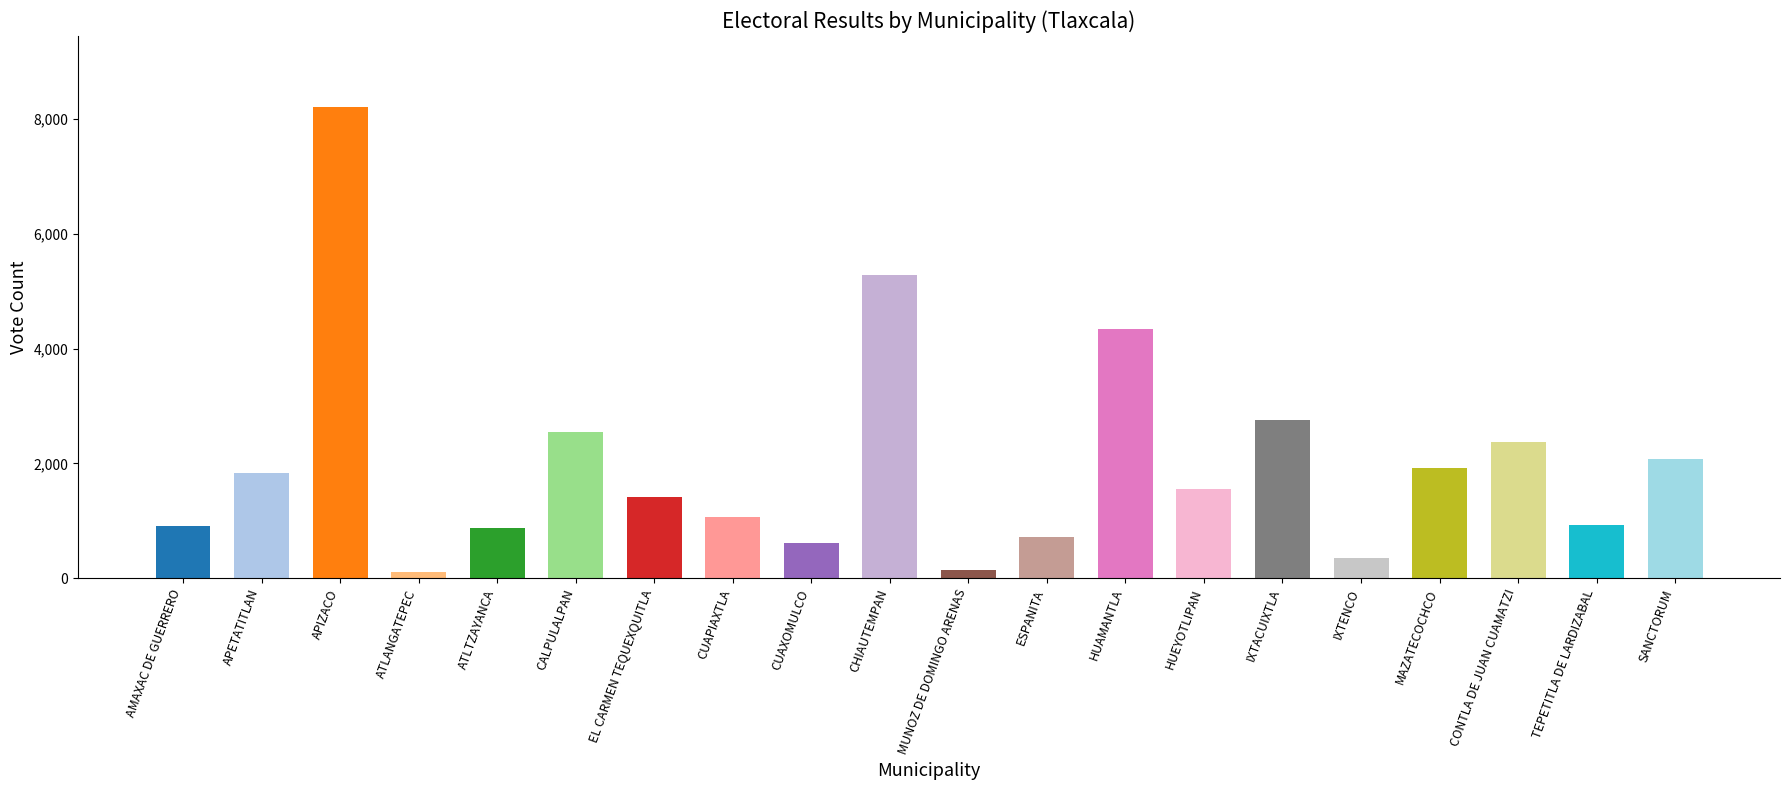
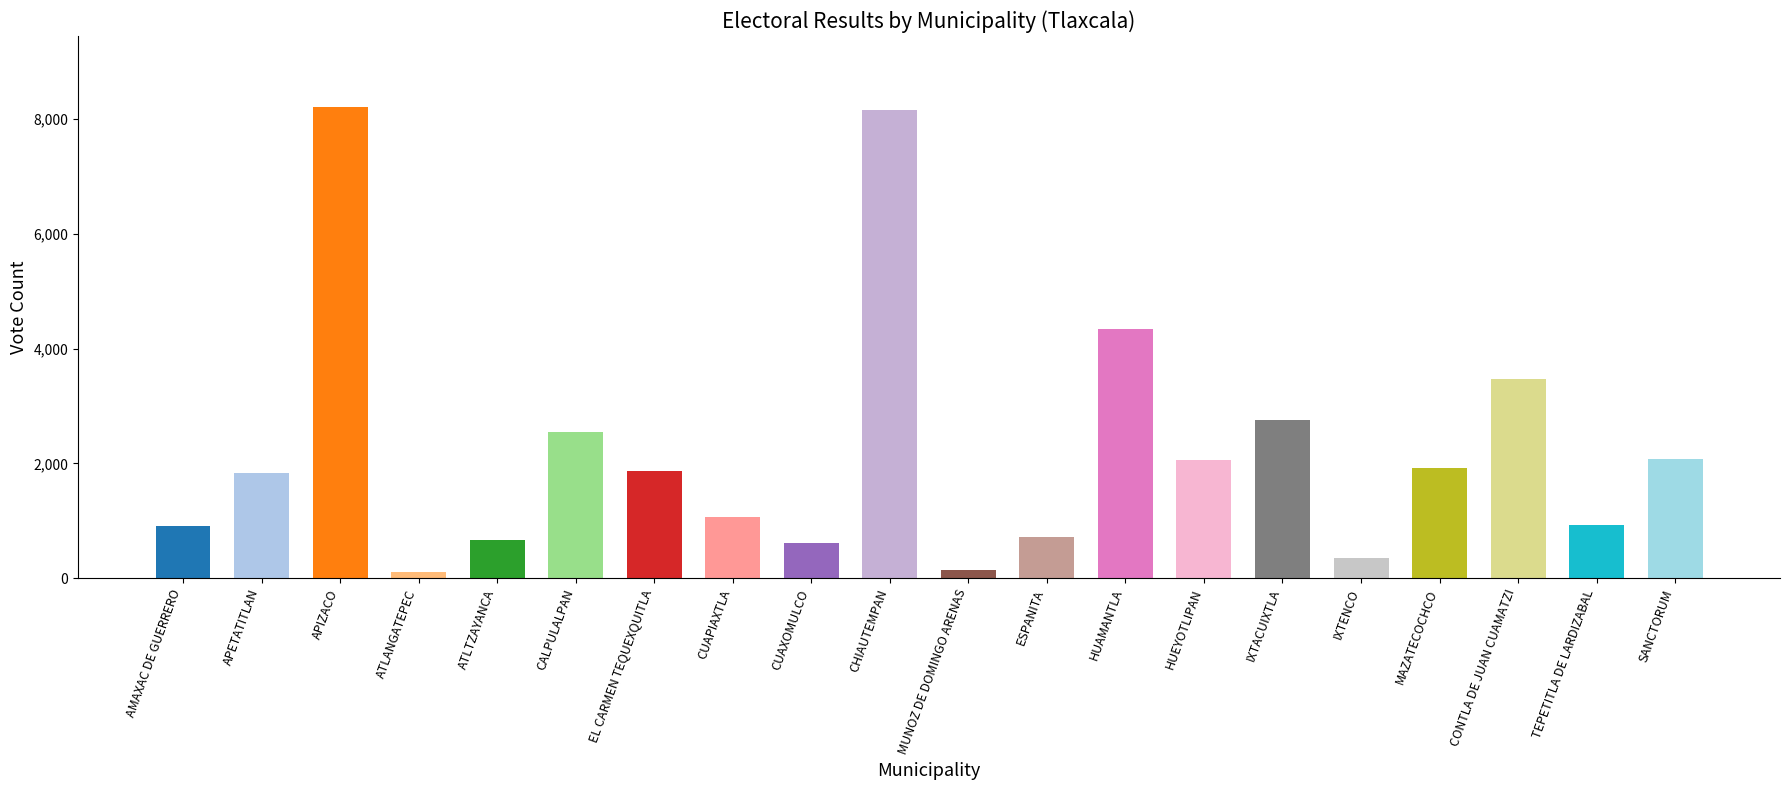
  {
    "AMAXAC DE GUERRERO": "900",
    "APETATITLAN": "1,800",
    "APIZACO": "8,200",
    "ATLANGATEPEC": "100",
-   "ATLTZAYANCA": "900",
+   "ATLTZAYANCA": "700",
    "CALPULALPAN": "2,500",
-   "EL CARMEN TEQUEXQUITLA": "1,400",
+   "EL CARMEN TEQUEXQUITLA": "1,900",
    "CUAPIAXTLA": "1,100",
    "CUAXOMULCO": "600",
-   "CHIAUTEMPAN": "5,300",
+   "CHIAUTEMPAN": "8,200",
    "MUNOZ DE DOMINGO ARENAS": "100",
    "ESPANITA": "700",
    "HUAMANTLA": "4,300",
-   "HUEYOTLIPAN": "1,600",
+   "HUEYOTLIPAN": "2,100",
    "IXTACUIXTLA": "2,800",
    "IXTENCO": "300",
    "MAZATECOCHCO": "1,900",
-   "CONTLA DE JUAN CUAMATZI": "2,400",
+   "CONTLA DE JUAN CUAMATZI": "3,500",
    "TEPETITLA DE LARDIZABAL": "900",
    "SANCTORUM": "2,100"
  }
